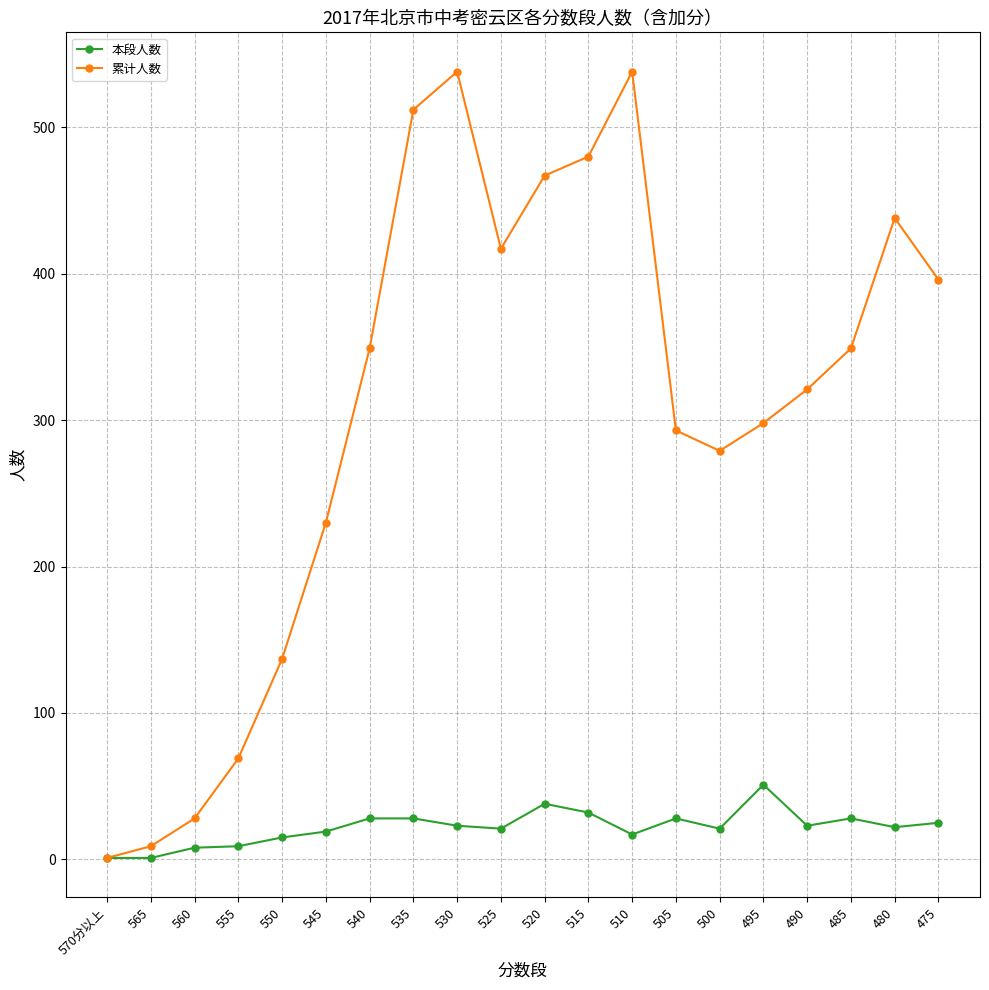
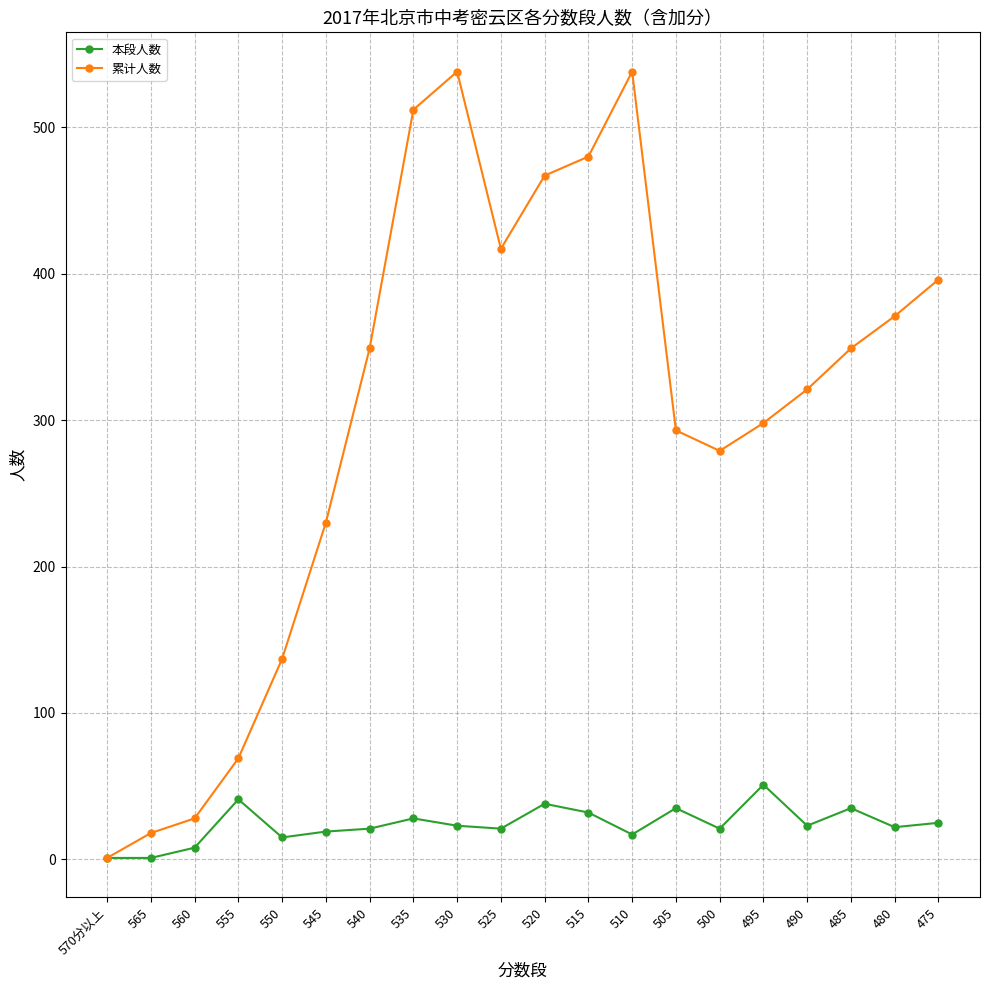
  {
    "本段人数": {
      "565": 1,
      "560": 8,
-     "555": 9,
+     "555": 41,
      "550": 15,
      "545": 19,
-     "540": 28,
+     "540": 21,
      "535": 28,
      "530": 23,
      "525": 21,
      "520": 38,
      "515": 32,
      "510": 17,
-     "505": 28,
+     "505": 35,
      "500": 21,
      "495": 51,
      "490": 23,
-     "485": 28,
+     "485": 35,
      "480": 22,
      "475": 25
    },
    "累计人数": {
-     "565": 9,
+     "565": 18,
      "560": 28,
      "555": 69,
      "550": 137,
      "545": 230,
      "540": 349,
      "535": 512,
      "530": 538,
      "525": 417,
      "520": 467,
      "515": 480,
      "510": 538,
      "505": 293,
      "500": 279,
      "495": 298,
      "490": 321,
      "485": 349,
-     "480": 438,
+     "480": 371,
      "475": 396
    }
  }
